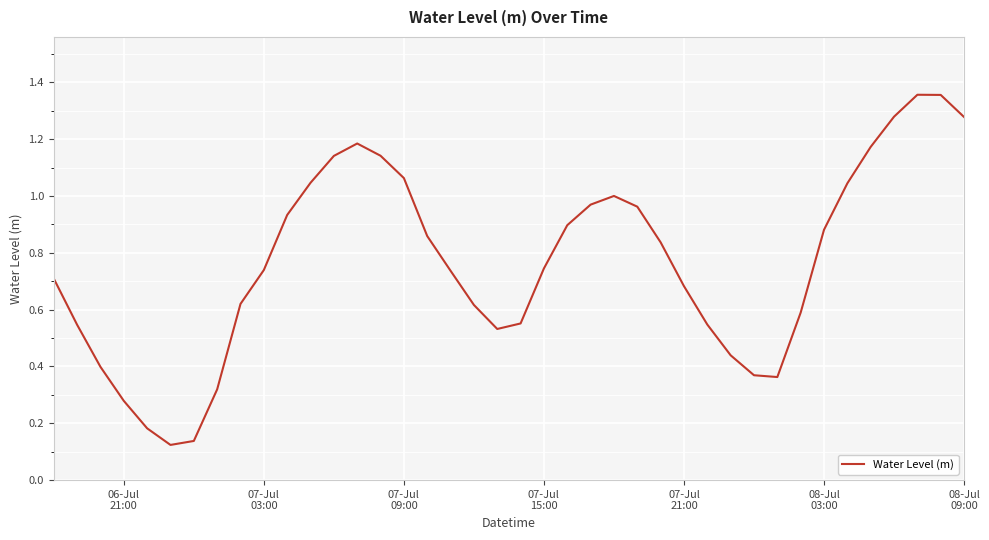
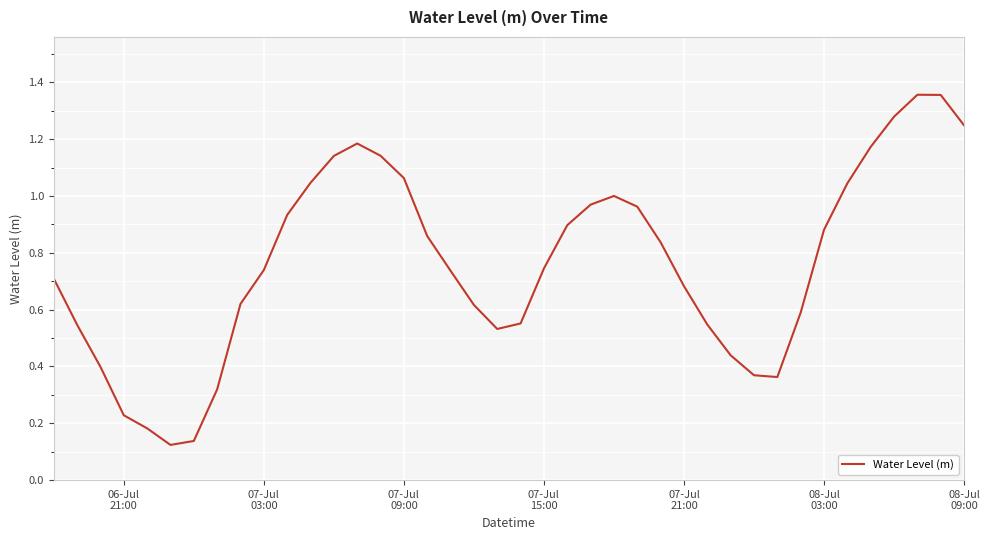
  {
-   "06-Jul 21:00": 0.28,
+   "06-Jul 21:00": 0.23,
    "07-Jul 03:00": 0.74,
    "07-Jul 09:00": 1.06,
    "07-Jul 15:00": 0.75,
    "07-Jul 21:00": 0.68,
    "08-Jul 03:00": 0.88,
-   "08-Jul 09:00": 1.28
+   "08-Jul 09:00": 1.25
  }
